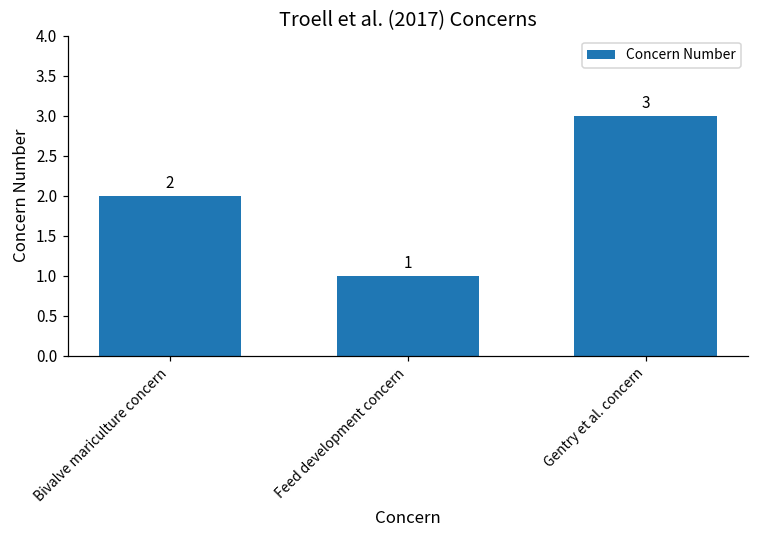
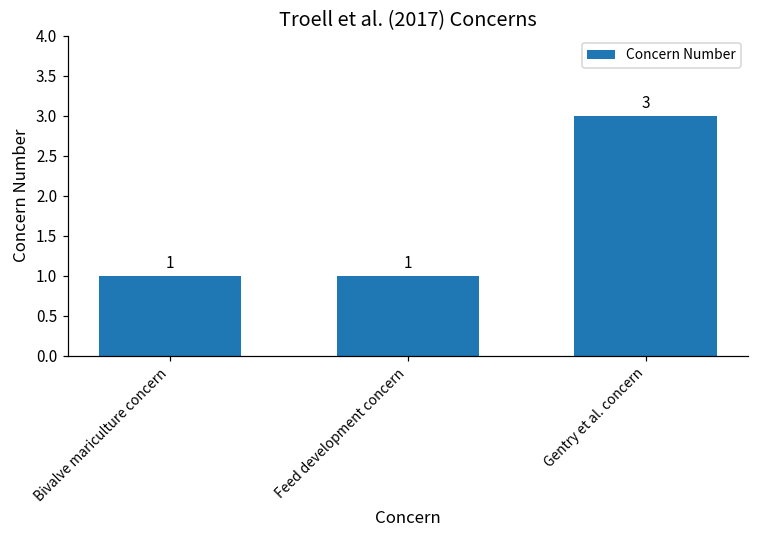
  {
-   "Bivalve mariculture concern": 2,
+   "Bivalve mariculture concern": 1,
    "Feed development concern": 1,
    "Gentry et al. concern": 3
  }
